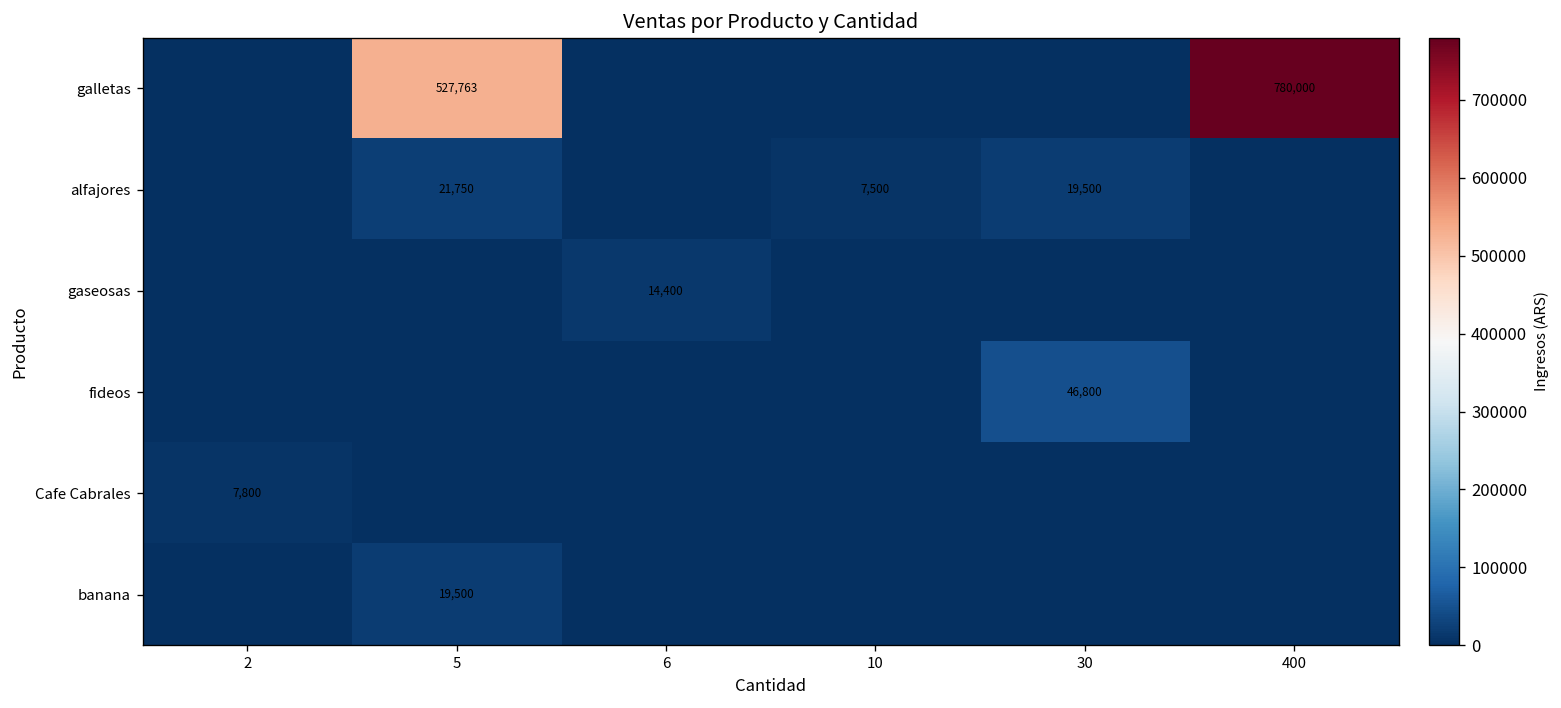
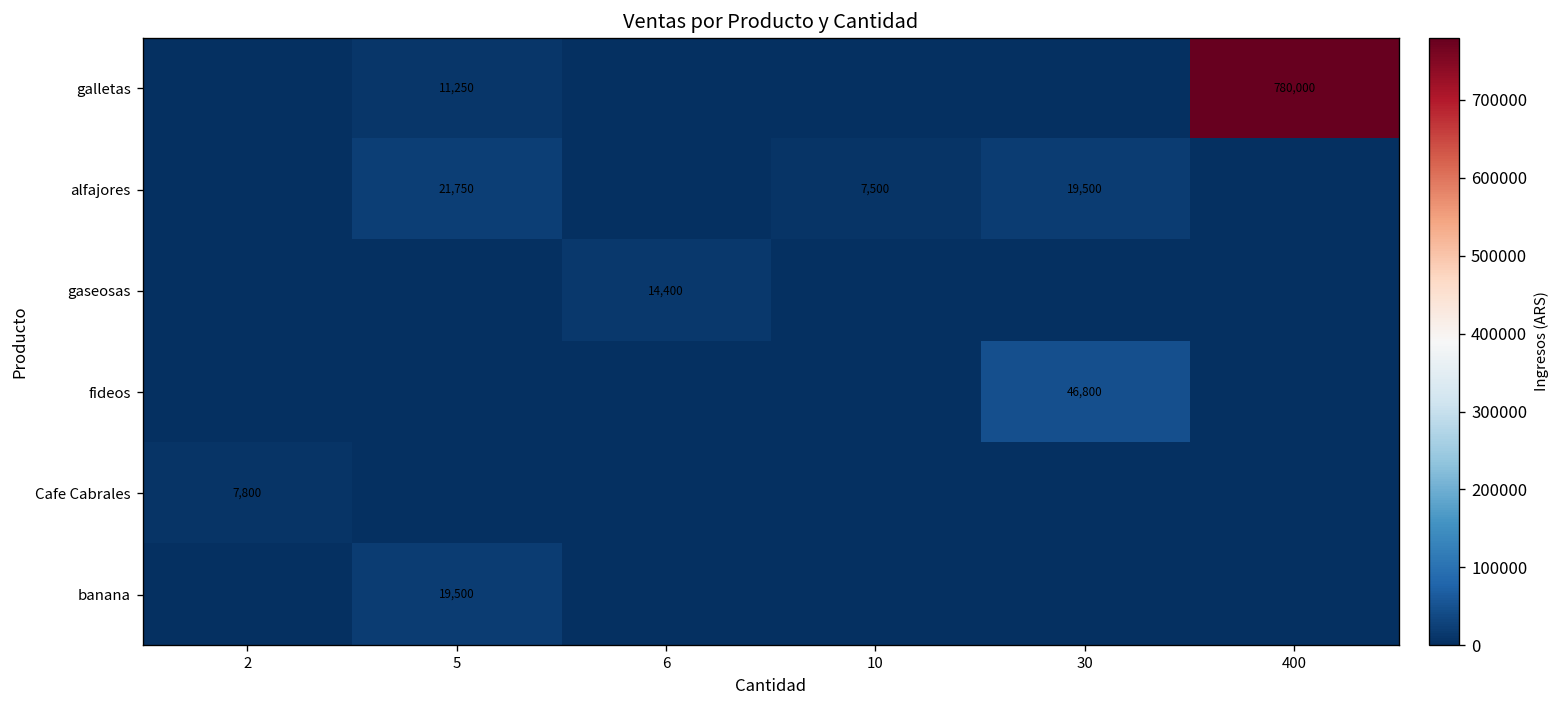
  {
    "galletas": {
-     "5": "527,763",
+     "5": "11,250",
      "400": "780,000"
    },
    "alfajores": {
      "5": "21,750",
      "10": "7,500",
      "30": "19,500"
    },
    "gaseosas": {
      "6": "14,400"
    },
    "fideos": {
      "30": "46,800"
    },
    "Cafe Cabrales": {
      "2": "7,800"
    },
    "banana": {
      "5": "19,500"
    }
  }
